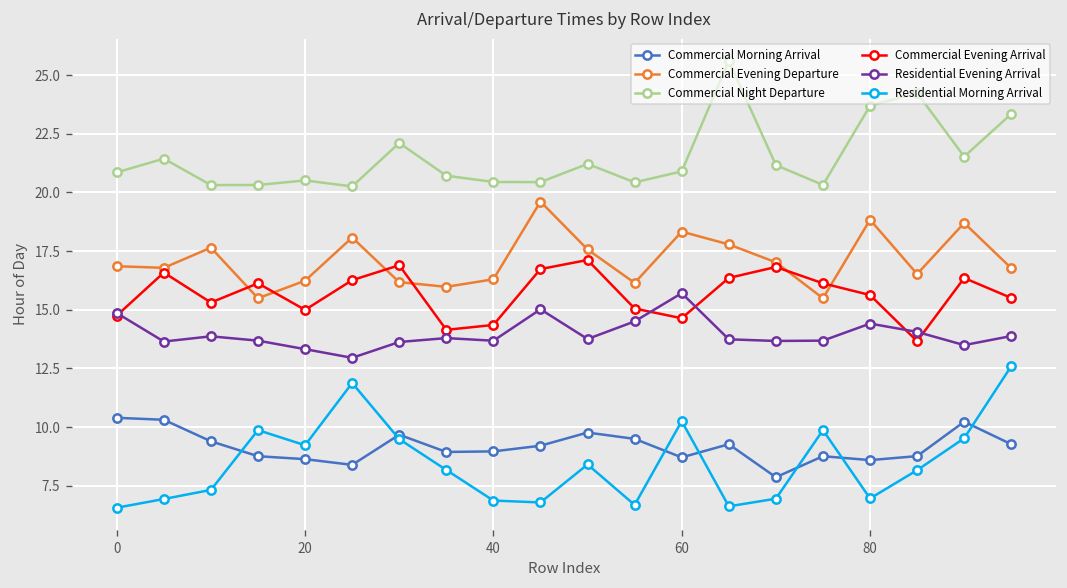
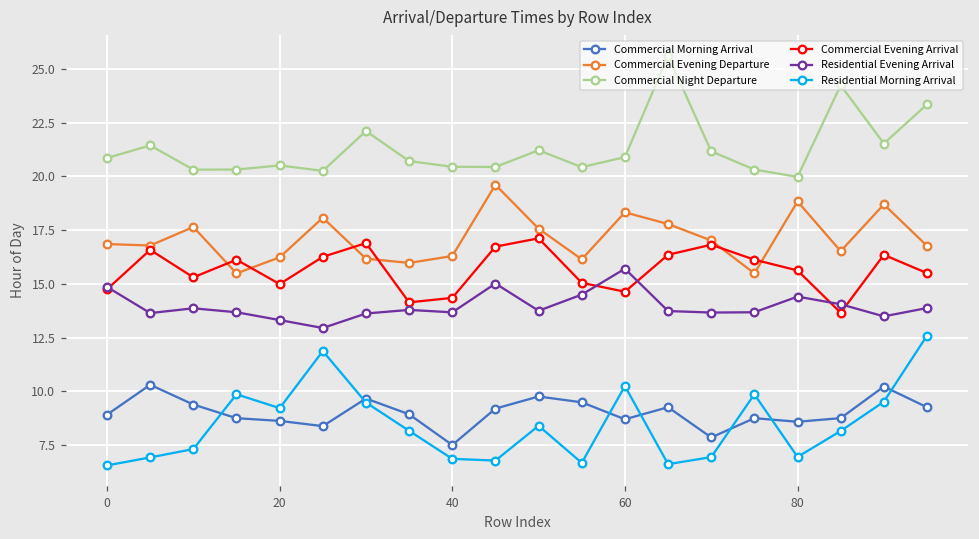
  {
    "Commercial Morning Arrival": {
-     "0": 10.4,
+     "0": 8.9,
      "20": 8.6,
-     "40": 9.0,
+     "40": 7.5,
      "60": 8.7,
      "80": 8.6
    },
    "Commercial Evening Departure": {
      "0": 16.9,
      "20": 16.2,
      "40": 16.3,
      "60": 18.3,
      "80": 18.8
    },
    "Commercial Night Departure": {
      "0": 20.9,
      "20": 20.5,
      "40": 20.4,
      "60": 20.9,
-     "80": 23.7
+     "80": 20.0
    },
    "Commercial Evening Arrival": {
      "20": 15.0,
      "40": 14.4,
      "60": 14.6,
      "80": 15.6
    },
    "Residential Evening Arrival": {
      "20": 13.3,
      "40": 13.7,
      "60": 15.7,
      "80": 14.4
    },
    "Residential Morning Arrival": {
      "0": 6.6,
      "20": 9.2,
      "40": 6.9,
      "60": 10.3,
      "80": 7.0
    }
  }
